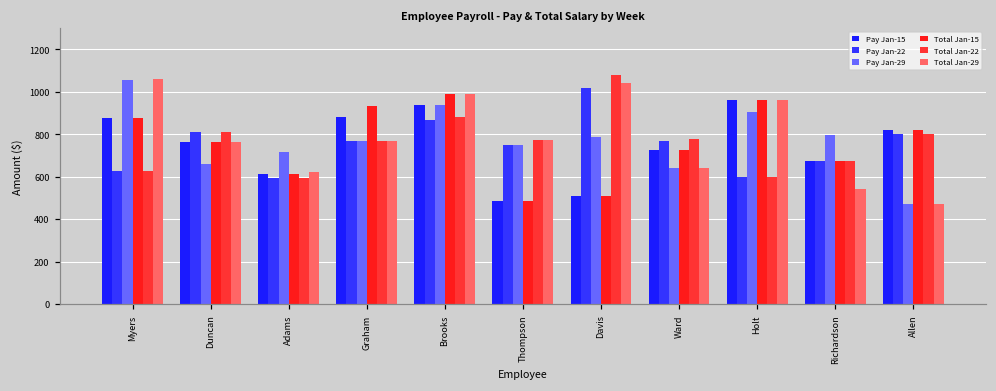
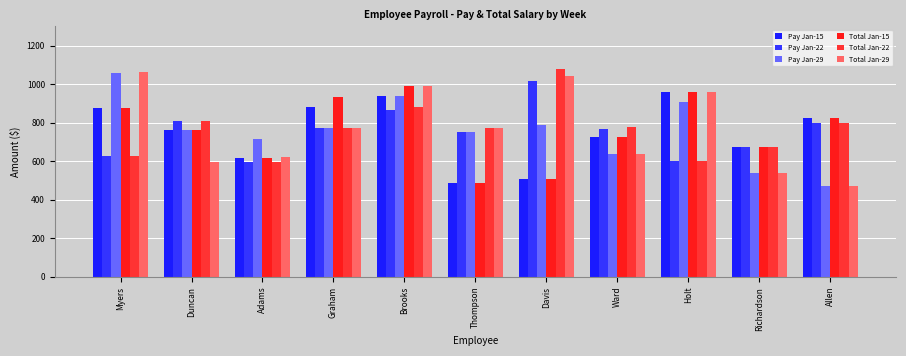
  {
    "Pay Jan-29": {
      "Myers": 1060,
-     "Duncan": 660,
+     "Duncan": 760,
      "Adams": 720,
      "Graham": 770,
      "Brooks": 940,
      "Thompson": 750,
      "Davis": 790,
      "Ward": 640,
      "Holt": 910,
-     "Richardson": 800,
+     "Richardson": 540,
      "Allen": 470
    },
    "Total Jan-29": {
      "Myers": 1060,
-     "Duncan": 760,
+     "Duncan": 600,
      "Adams": 620,
      "Graham": 770,
      "Brooks": 990,
      "Thompson": 770,
      "Davis": 1040,
      "Ward": 640,
      "Holt": 960,
      "Richardson": 540,
      "Allen": 470
    }
  }
